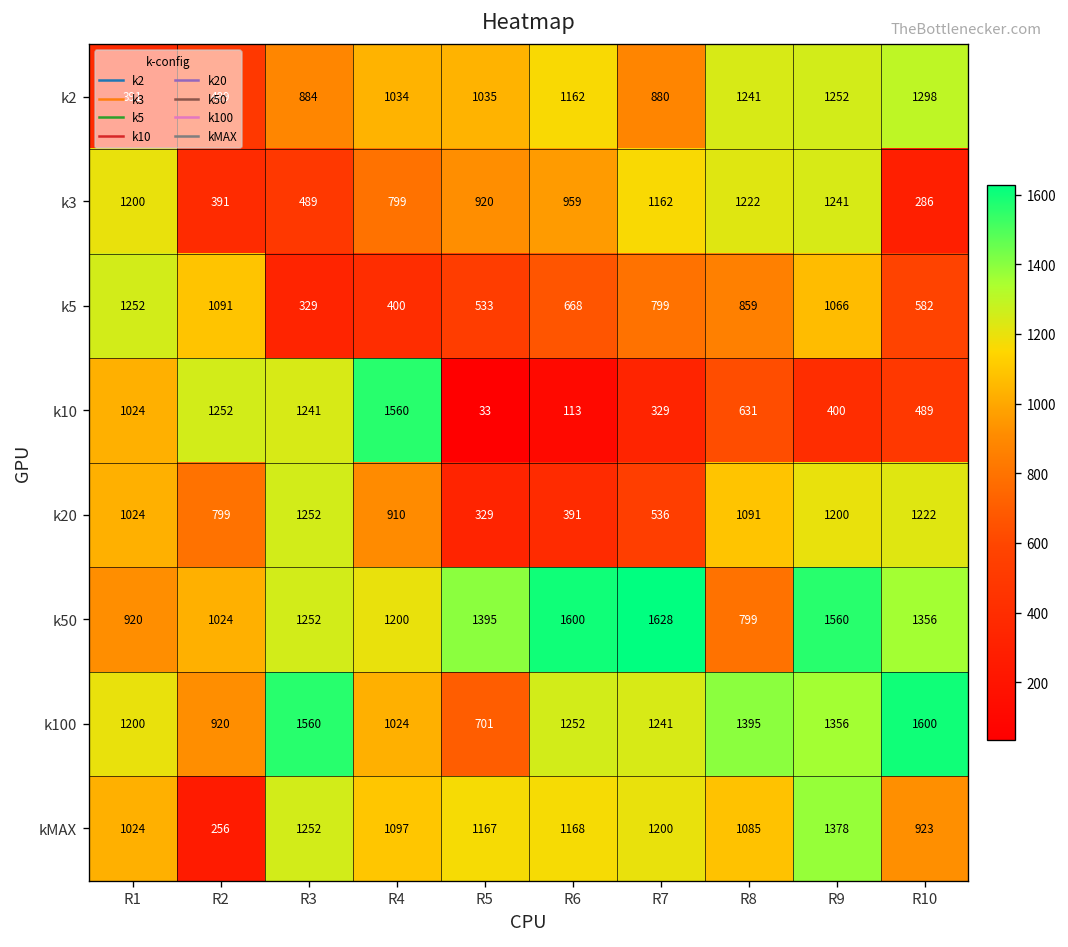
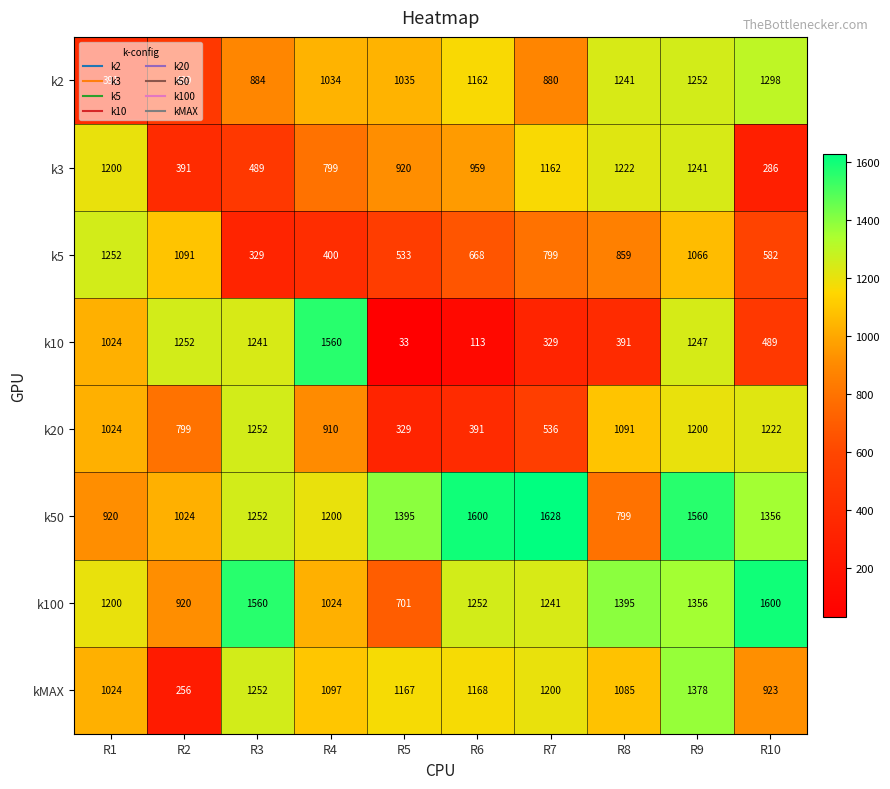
  {
    "k2": {
      "R3": 884,
      "R4": 1034,
      "R5": 1035,
      "R6": 1162,
      "R7": 880,
      "R8": 1241,
      "R9": 1252,
      "R10": 1298
    },
    "k3": {
      "R1": 1200,
      "R2": 391,
      "R3": 489,
      "R4": 799,
      "R5": 920,
      "R6": 959,
      "R7": 1162,
      "R8": 1222,
      "R9": 1241,
      "R10": 286
    },
    "k5": {
      "R1": 1252,
      "R2": 1091,
      "R3": 329,
      "R4": 400,
      "R5": 533,
      "R6": 668,
      "R7": 799,
      "R8": 859,
      "R9": 1066,
      "R10": 582
    },
    "k10": {
      "R1": 1024,
      "R2": 1252,
      "R3": 1241,
      "R4": 1560,
      "R5": 33,
      "R6": 113,
      "R7": 329,
-     "R8": 631,
-     "R9": 400,
+     "R8": 391,
+     "R9": 1247,
      "R10": 489
    },
    "k20": {
      "R1": 1024,
      "R2": 799,
      "R3": 1252,
      "R4": 910,
      "R5": 329,
      "R6": 391,
      "R7": 536,
      "R8": 1091,
      "R9": 1200,
      "R10": 1222
    },
    "k50": {
      "R1": 920,
      "R2": 1024,
      "R3": 1252,
      "R4": 1200,
      "R5": 1395,
      "R6": 1600,
      "R7": 1628,
      "R8": 799,
      "R9": 1560,
      "R10": 1356
    },
    "k100": {
      "R1": 1200,
      "R2": 920,
      "R3": 1560,
      "R4": 1024,
      "R5": 701,
      "R6": 1252,
      "R7": 1241,
      "R8": 1395,
      "R9": 1356,
      "R10": 1600
    },
    "kMAX": {
      "R1": 1024,
      "R2": 256,
      "R3": 1252,
      "R4": 1097,
      "R5": 1167,
      "R6": 1168,
      "R7": 1200,
      "R8": 1085,
      "R9": 1378,
      "R10": 923
    }
  }
